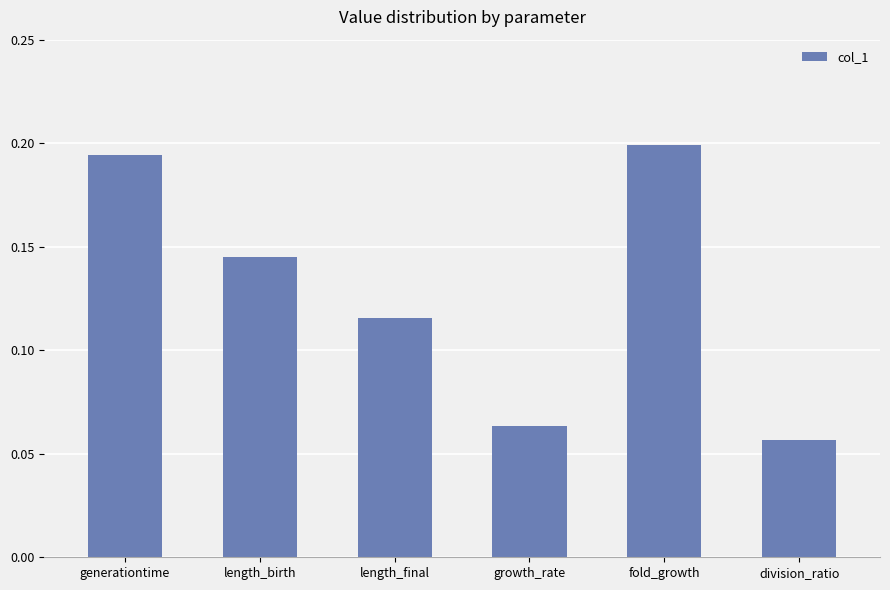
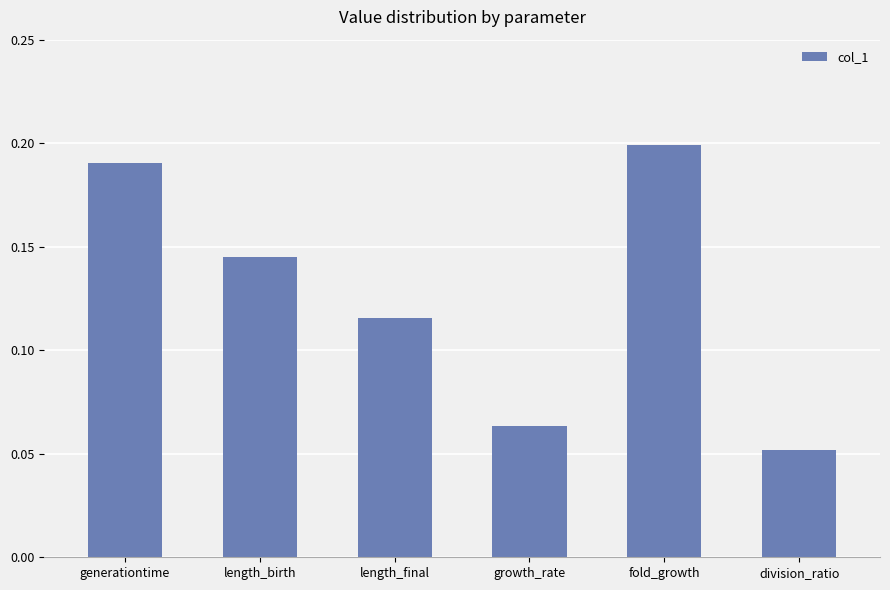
  {
-   "generationtime": 0.194,
+   "generationtime": 0.190,
    "length_birth": 0.145,
    "length_final": 0.116,
    "growth_rate": 0.063,
    "fold_growth": 0.199,
-   "division_ratio": 0.057
+   "division_ratio": 0.052
  }
